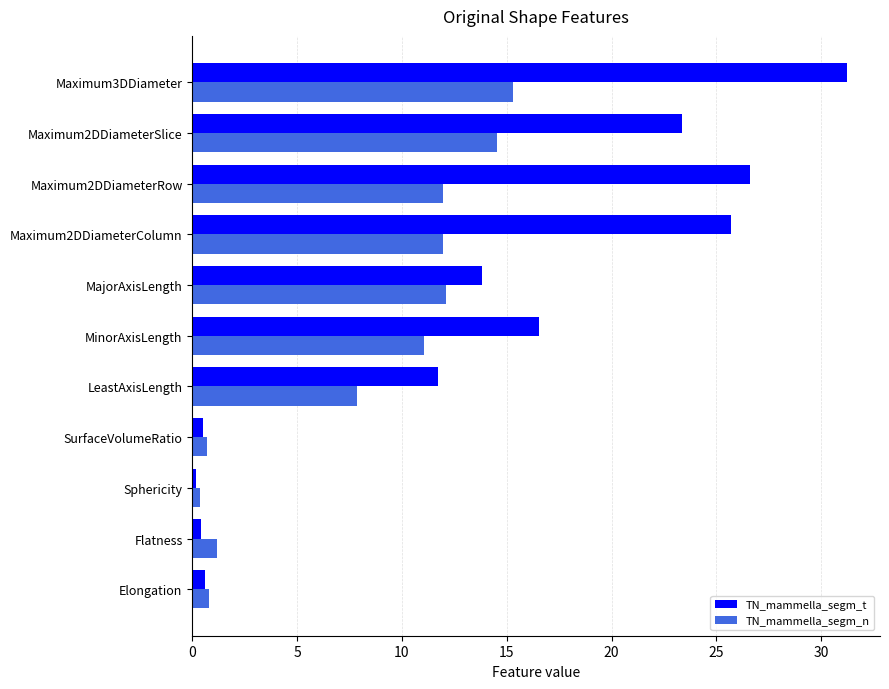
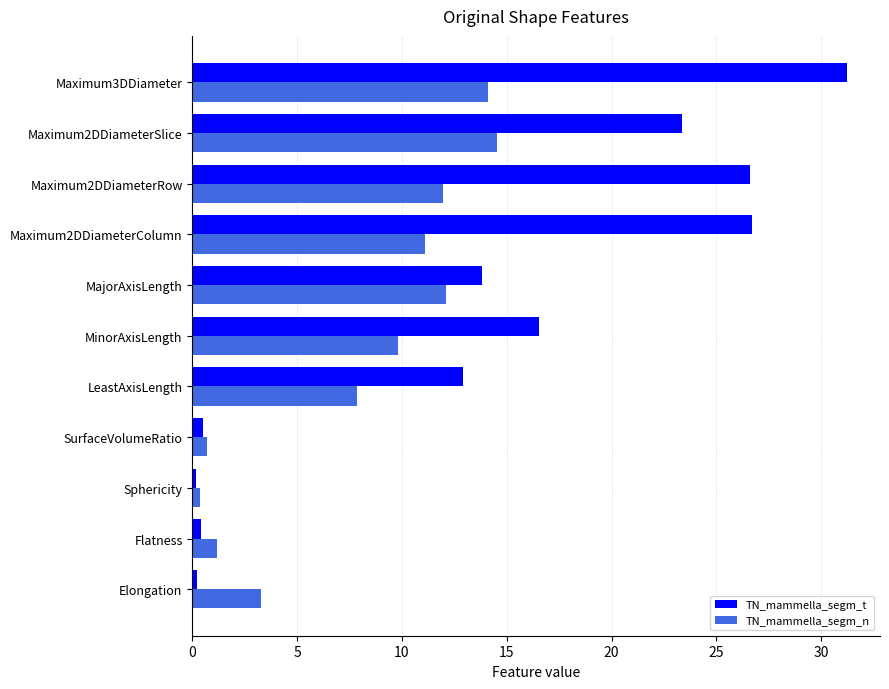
  {
    "TN_mammella_segm_t": {
      "Maximum3DDiameter": 31.2,
      "Maximum2DDiameterSlice": 23.3,
      "Maximum2DDiameterRow": 26.6,
-     "Maximum2DDiameterColumn": 25.7,
+     "Maximum2DDiameterColumn": 26.7,
      "MajorAxisLength": 13.8,
      "MinorAxisLength": 16.5,
-     "LeastAxisLength": 11.7,
+     "LeastAxisLength": 12.9,
      "SurfaceVolumeRatio": 0.5,
      "Sphericity": 0.2,
      "Flatness": 0.4,
-     "Elongation": 0.6
+     "Elongation": 0.2
    },
    "TN_mammella_segm_n": {
-     "Maximum3DDiameter": 15.3,
+     "Maximum3DDiameter": 14.1,
      "Maximum2DDiameterSlice": 14.5,
      "Maximum2DDiameterRow": 12.0,
-     "Maximum2DDiameterColumn": 12.0,
+     "Maximum2DDiameterColumn": 11.1,
      "MajorAxisLength": 12.1,
-     "MinorAxisLength": 11.0,
+     "MinorAxisLength": 9.8,
      "LeastAxisLength": 7.8,
      "SurfaceVolumeRatio": 0.7,
      "Sphericity": 0.4,
      "Flatness": 1.2,
-     "Elongation": 0.8
+     "Elongation": 3.3
    }
  }
